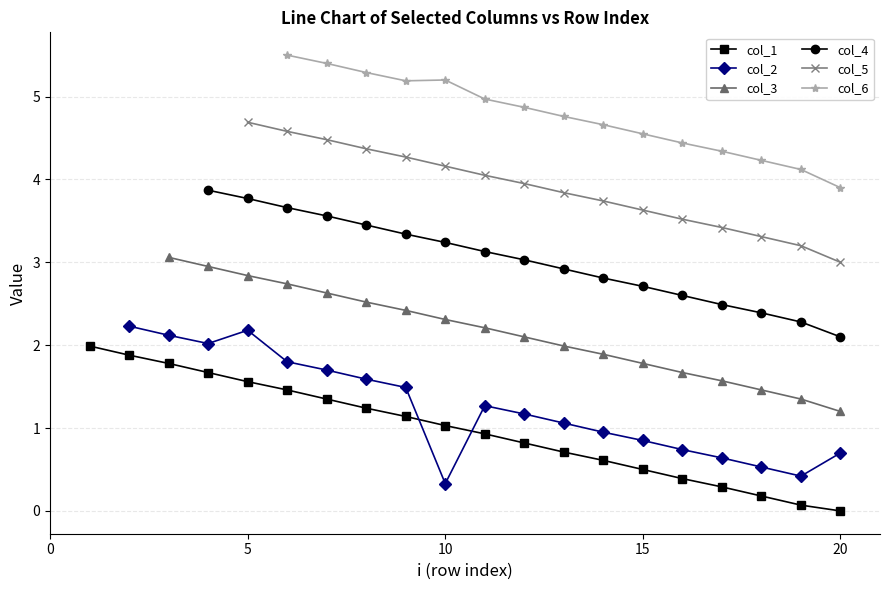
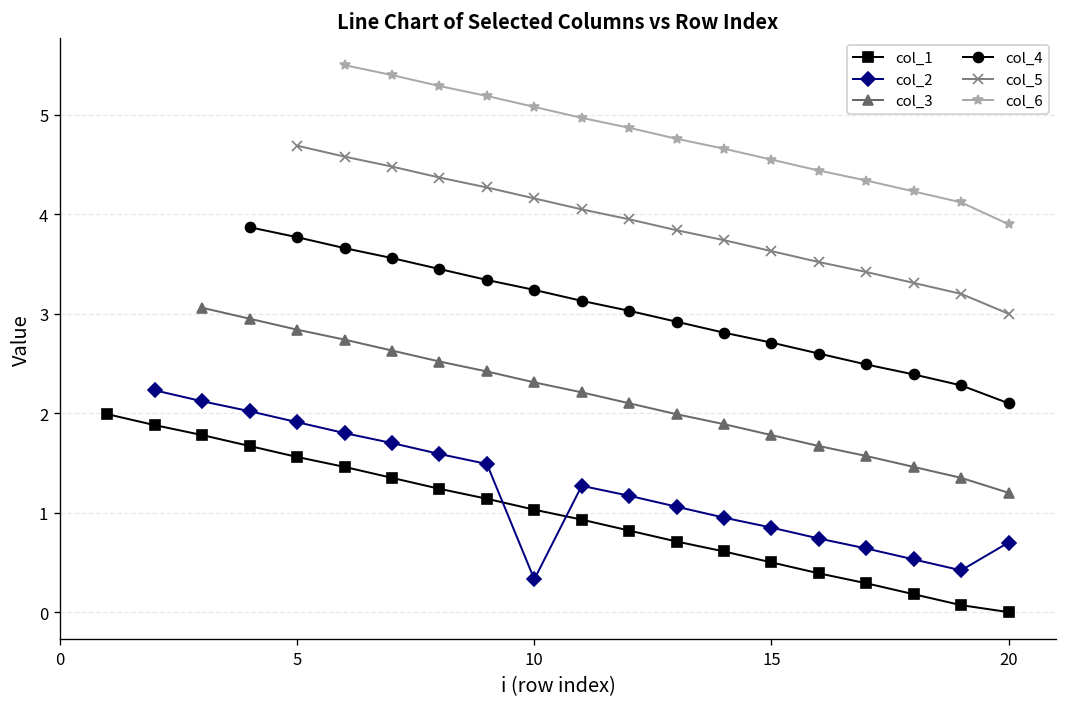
  {
    "col_2": {
-     "5": 2.2,
+     "5": 1.9,
      "10": 0.3,
      "15": 0.9,
      "20": 0.7
    },
    "col_6": {
-     "10": 5.2,
+     "10": 5.1,
      "15": 4.6,
      "20": 3.9
    }
  }
